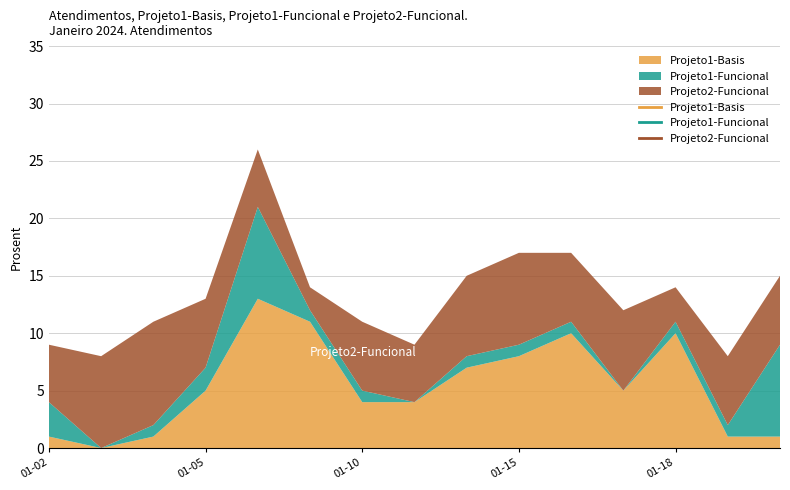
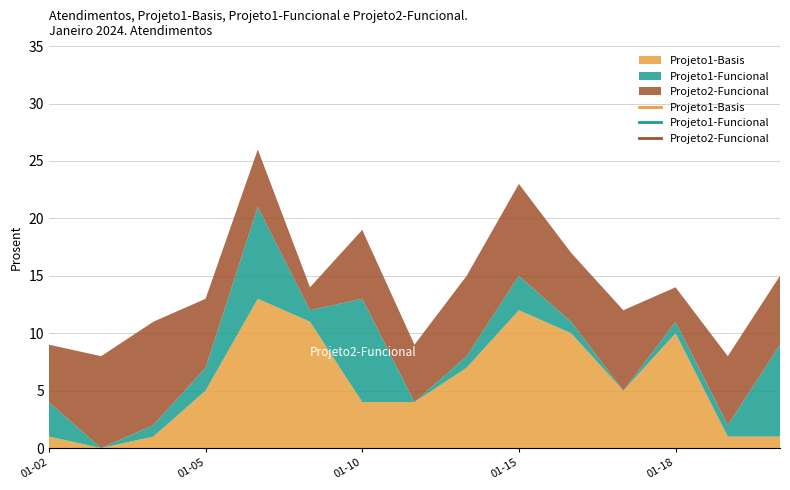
  {
    "Projeto1-Basis": {
      "01-02": 1,
      "01-05": 5,
      "01-10": 4,
-     "01-15": 8,
+     "01-15": 12,
      "01-18": 10
    },
    "Projeto1-Funcional": {
      "01-02": 3,
      "01-05": 2,
-     "01-10": 1,
-     "01-15": 1,
+     "01-10": 9,
+     "01-15": 3,
      "01-18": 1
    },
    "Projeto2-Funcional": {
      "01-02": 5,
      "01-05": 6,
      "01-10": 6,
      "01-15": 8,
      "01-18": 3
    }
  }
